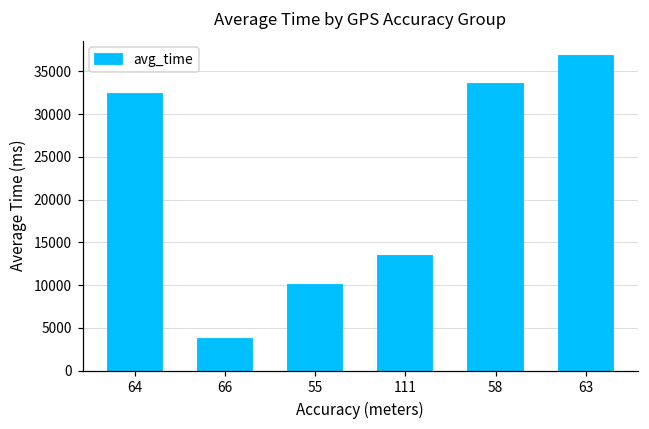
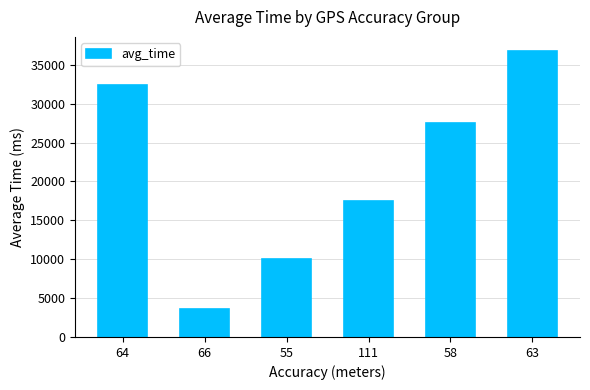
  {
    "64": 32000,
    "66": 4000,
    "55": 10000,
-   "111": 13000,
-   "58": 34000,
+   "111": 18000,
+   "58": 28000,
    "63": 37000
  }
